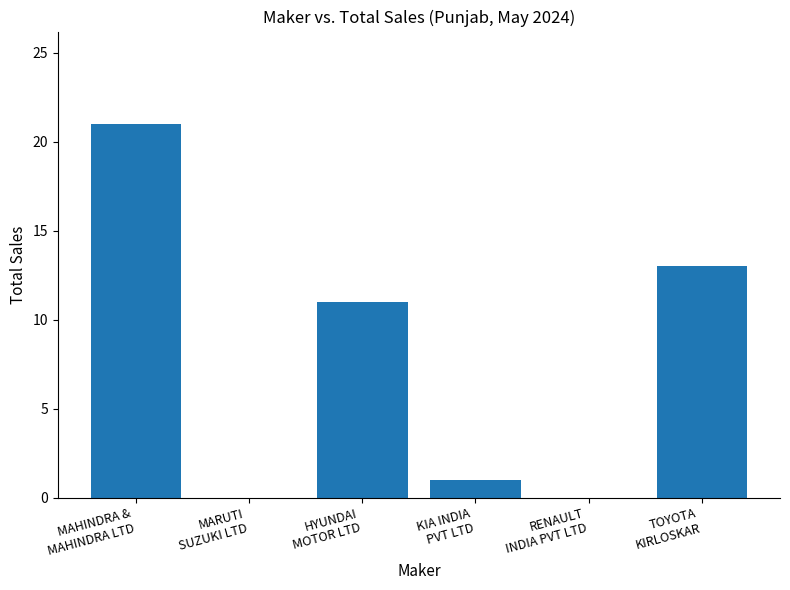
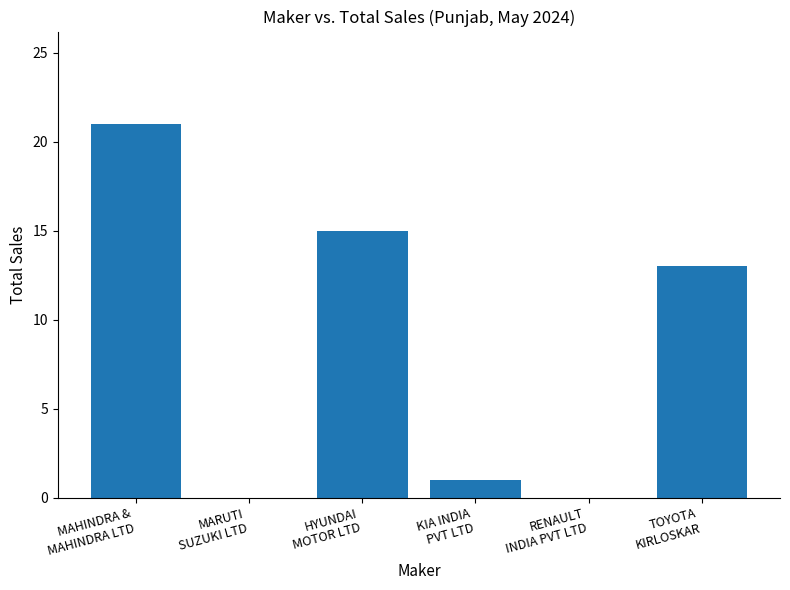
  {
    "MAHINDRA & MAHINDRA LTD": 21,
    "MARUTI SUZUKI LTD": 0,
-   "HYUNDAI MOTOR LTD": 11,
+   "HYUNDAI MOTOR LTD": 15,
    "KIA INDIA PVT LTD": 1,
    "RENAULT INDIA PVT LTD": 0,
    "TOYOTA KIRLOSKAR": 13
  }
